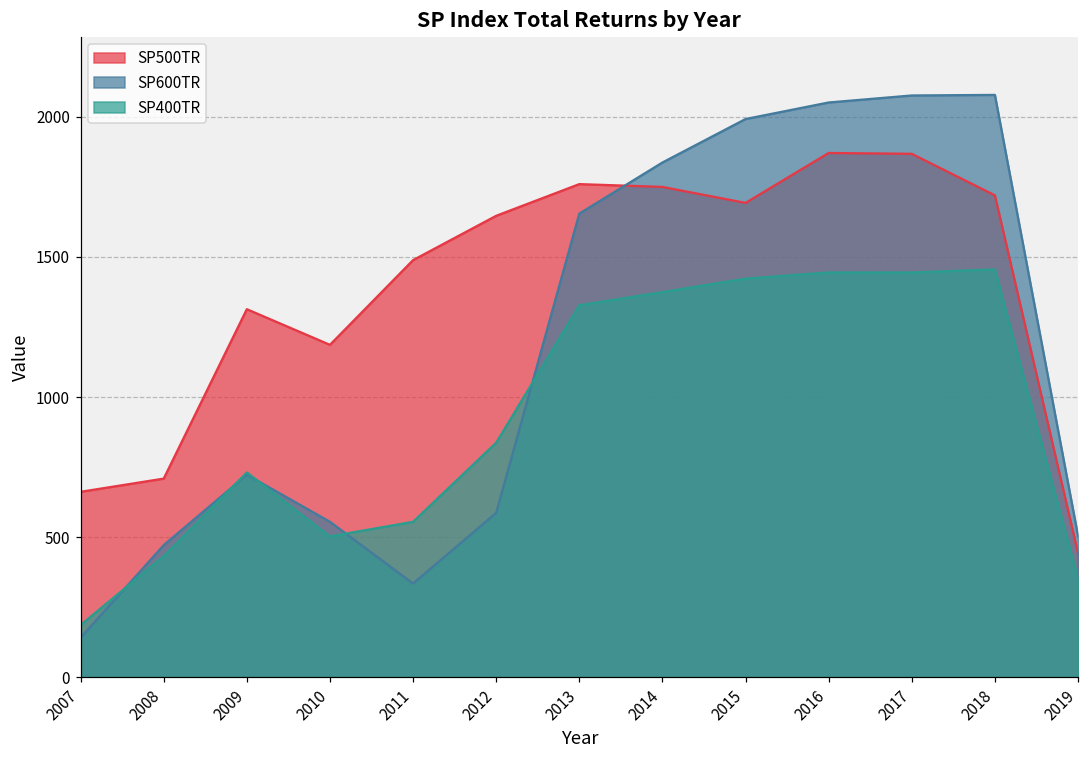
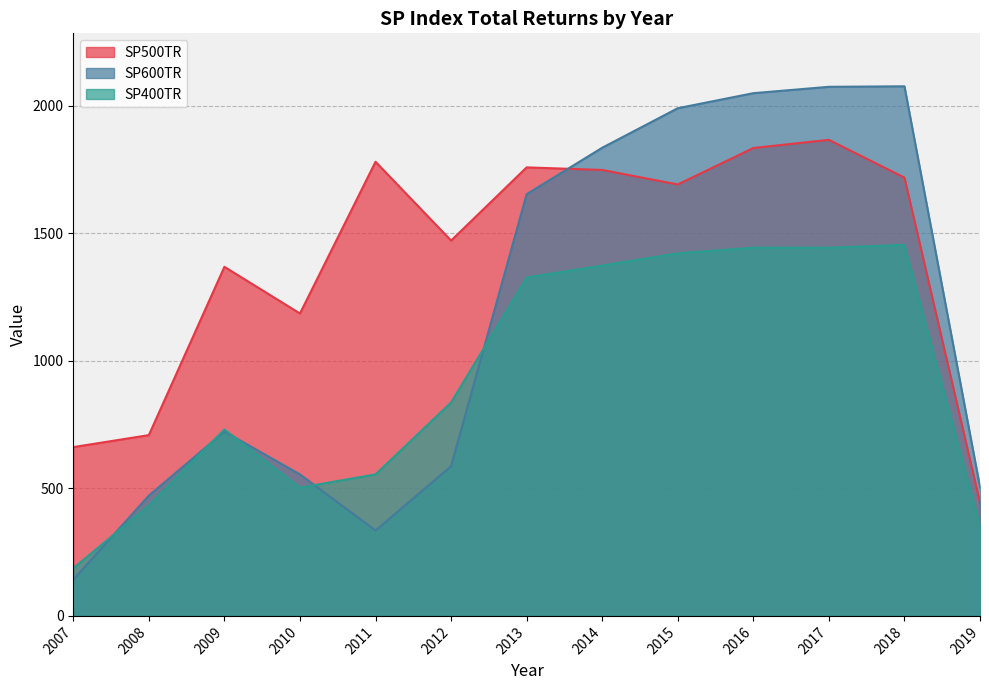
  {
    "SP500TR": {
      "2007": 660,
      "2008": 710,
-     "2009": 1310,
+     "2009": 1370,
      "2010": 1190,
-     "2011": 1490,
-     "2012": 1650,
+     "2011": 1780,
+     "2012": 1470,
      "2013": 1760,
      "2014": 1750,
      "2015": 1690,
-     "2016": 1870,
+     "2016": 1840,
      "2017": 1870,
      "2018": 1720,
      "2019": 440
    }
  }
